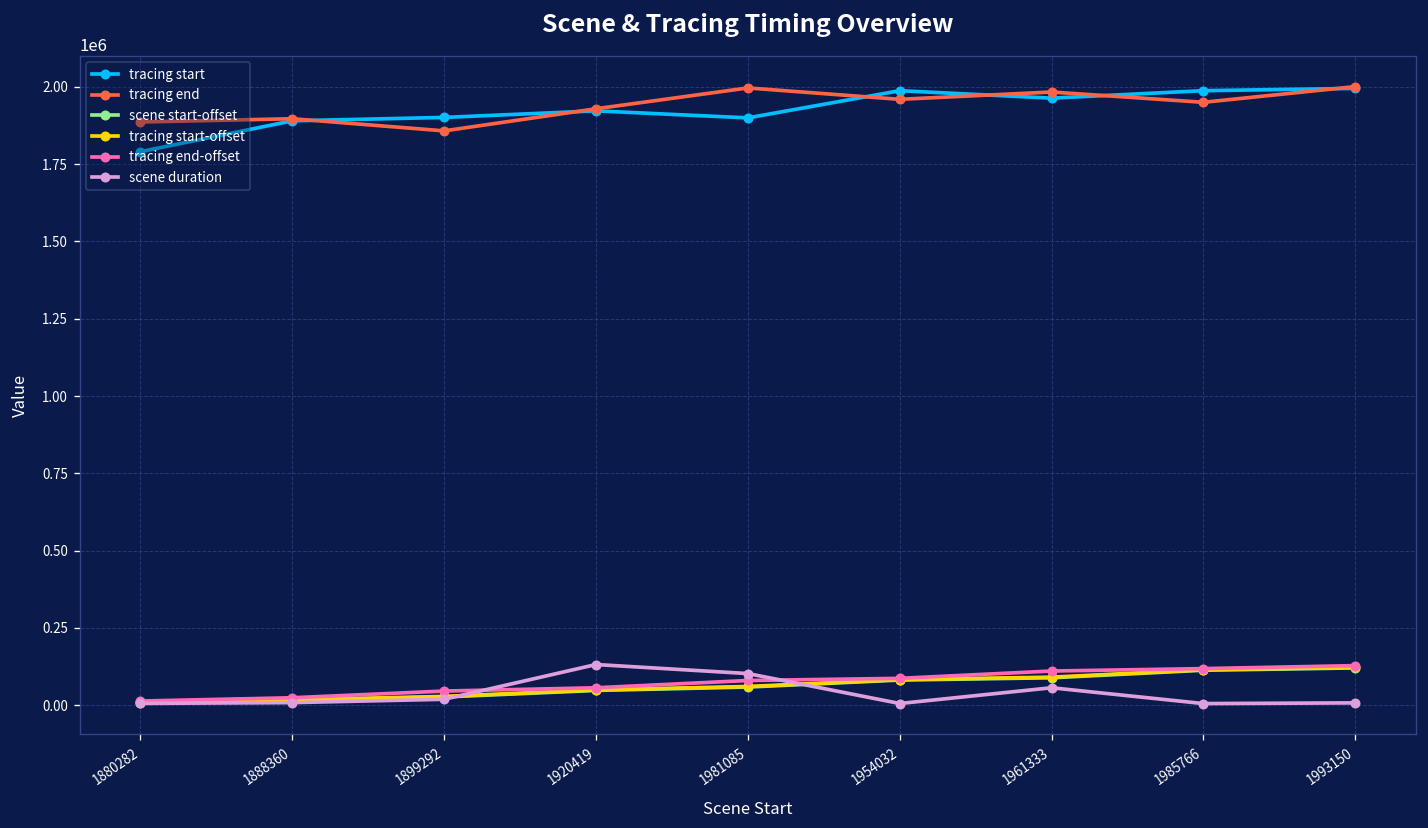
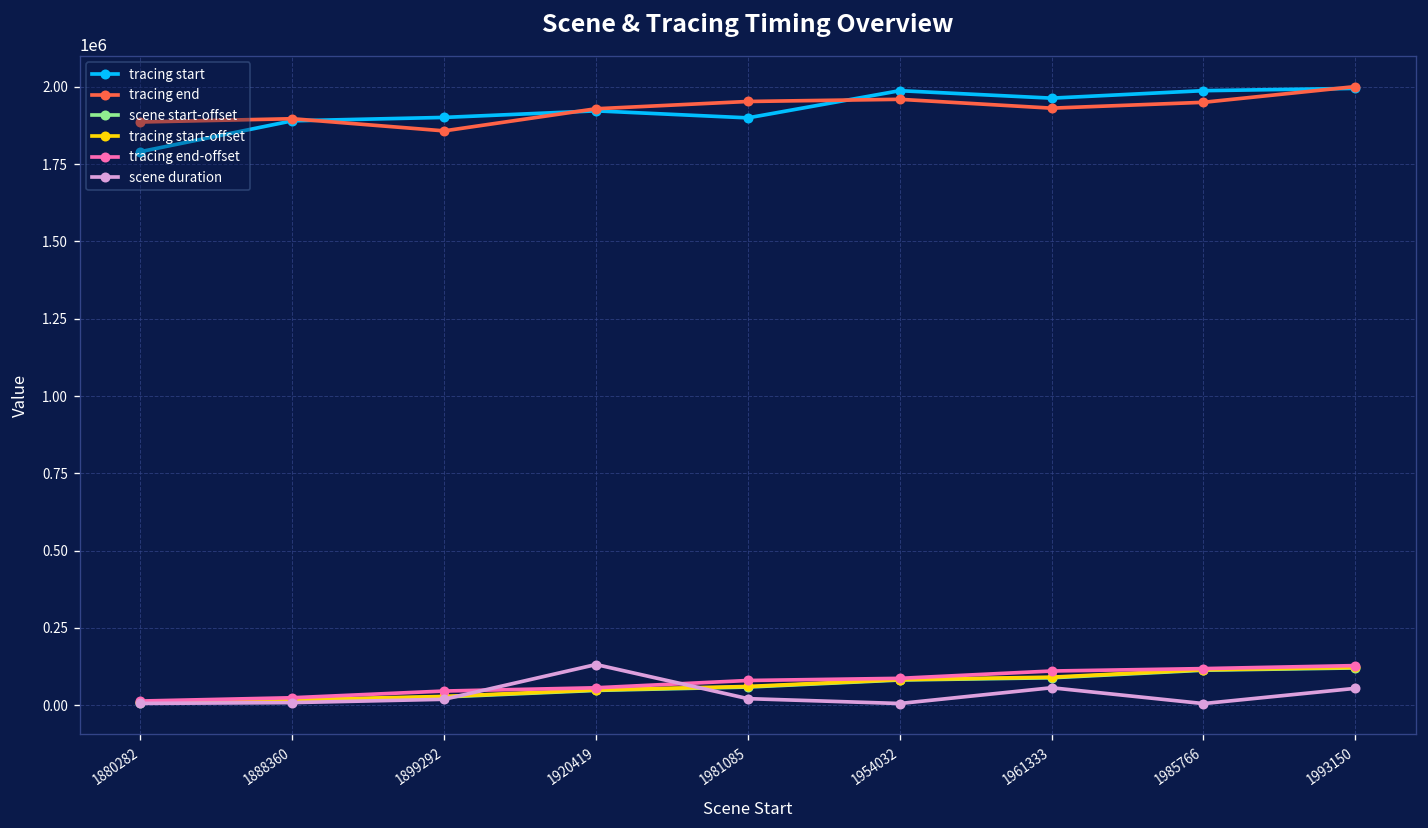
  {
    "tracing start": {
      "1899292": 1900000,
      "1981085": 1900000,
      "1954032": 1990000,
      "1961333": 1960000,
      "1985766": 1990000
    },
    "tracing end": {
      "1899292": 1860000,
-     "1981085": 2000000,
+     "1981085": 1950000,
      "1954032": 1960000,
-     "1961333": 1980000,
+     "1961333": 1930000,
      "1985766": 1950000
    },
    "tracing end-offset": {
      "1899292": 50000,
      "1981085": 80000,
      "1961333": 110000
    },
    "scene duration": {
      "1920419": 130000,
-     "1981085": 100000,
+     "1981085": 20000,
      "1954032": 10000,
      "1961333": 60000,
      "1985766": 10000,
-     "1993150": 10000
+     "1993150": 50000
    }
  }
